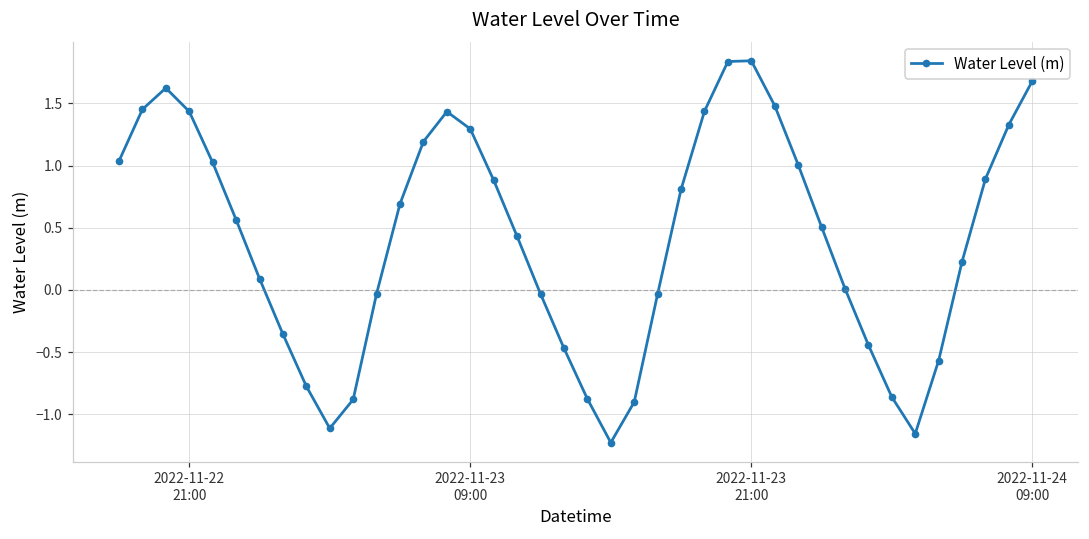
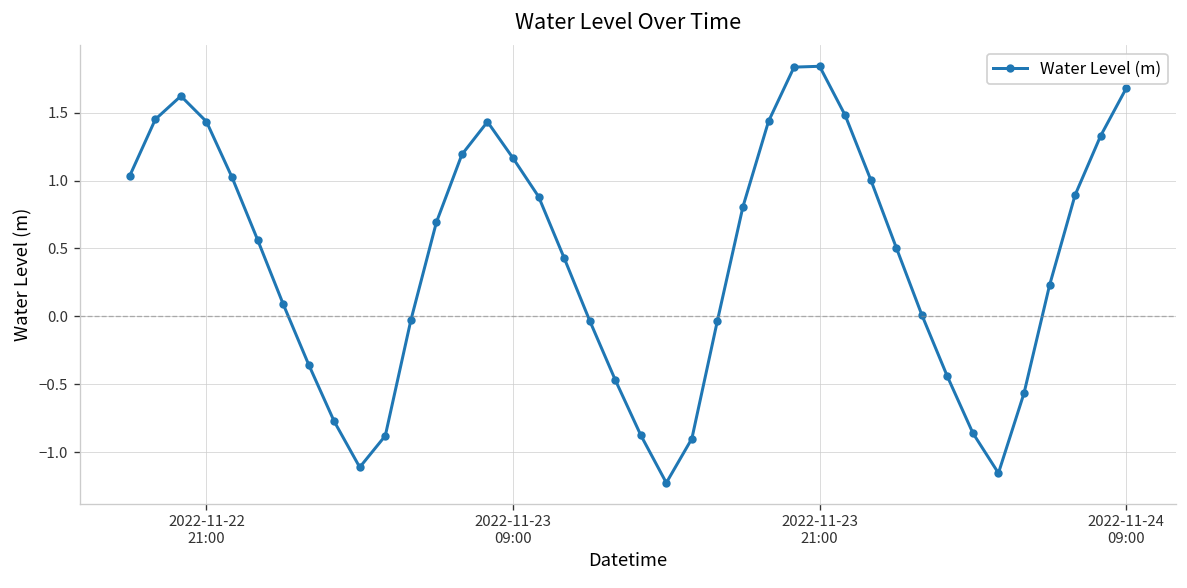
  {
    "2022-11-22 21:00": 1.43,
-   "2022-11-23 09:00": 1.29,
+   "2022-11-23 09:00": 1.17,
    "2022-11-23 21:00": 1.84,
    "2022-11-24 09:00": 1.68
  }
